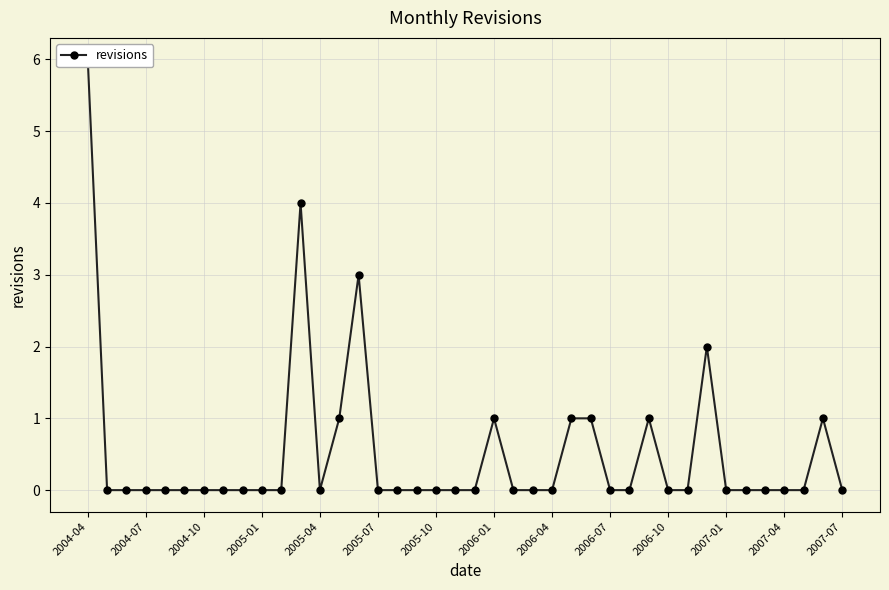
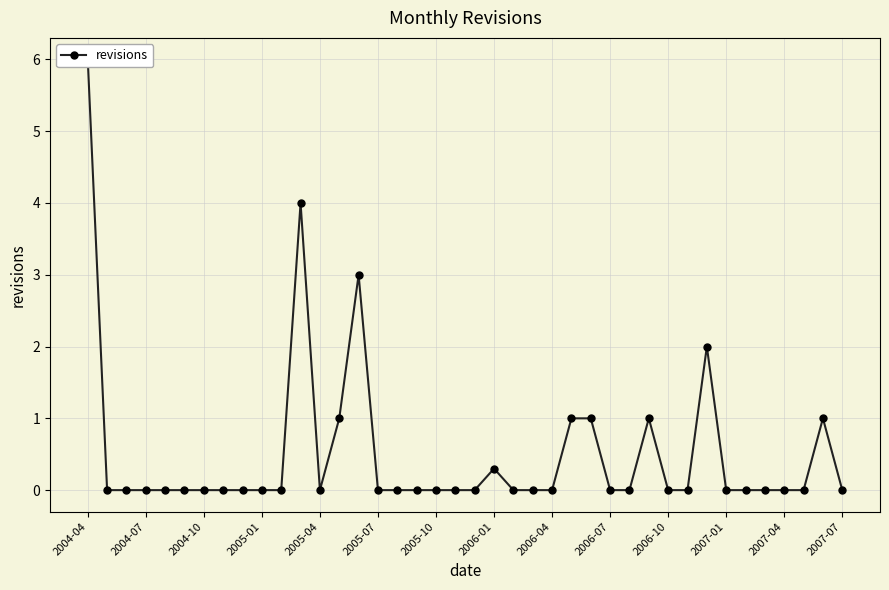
  {
    "2004-07": 0.0,
    "2004-10": 0.0,
    "2005-01": 0.0,
    "2005-04": 0.0,
    "2005-07": 0.0,
    "2005-10": 0.0,
-   "2006-01": 1.0,
+   "2006-01": 0.3,
    "2006-04": 0.0,
    "2006-07": 0.0,
    "2006-10": 0.0,
    "2007-01": 0.0,
    "2007-04": 0.0,
    "2007-07": 0.0
  }
